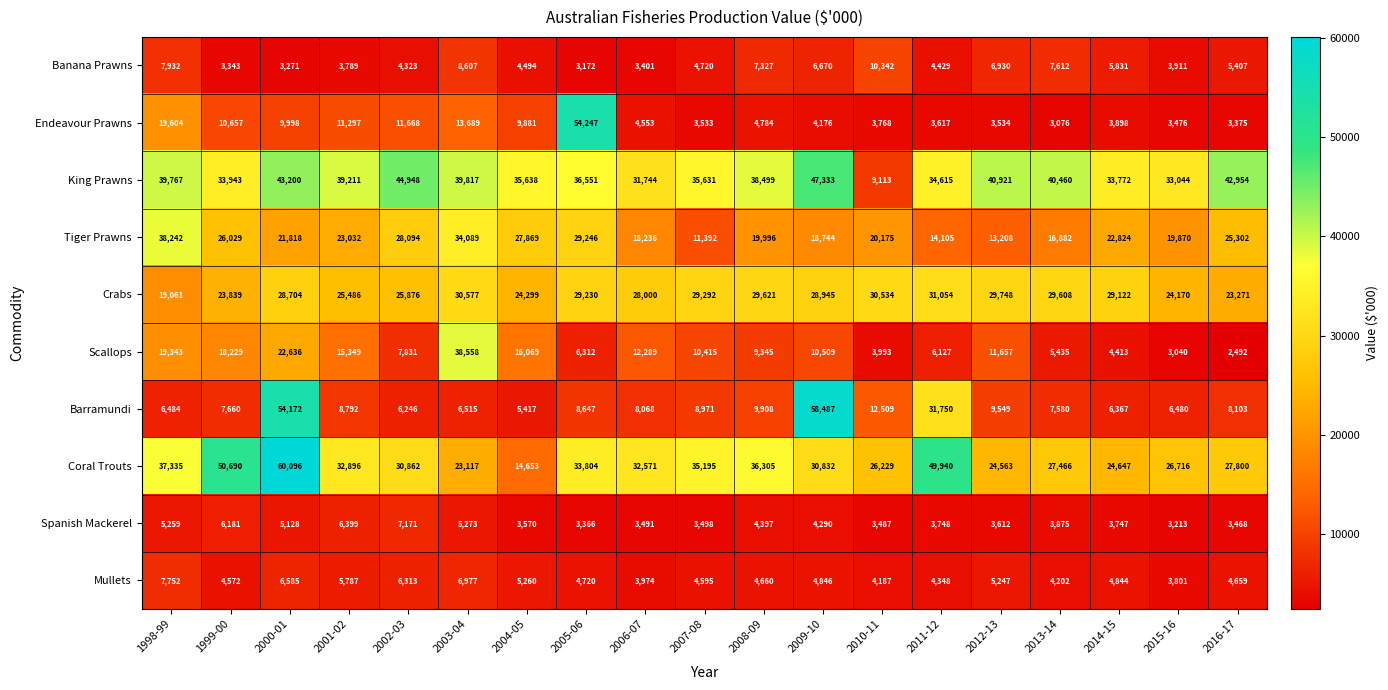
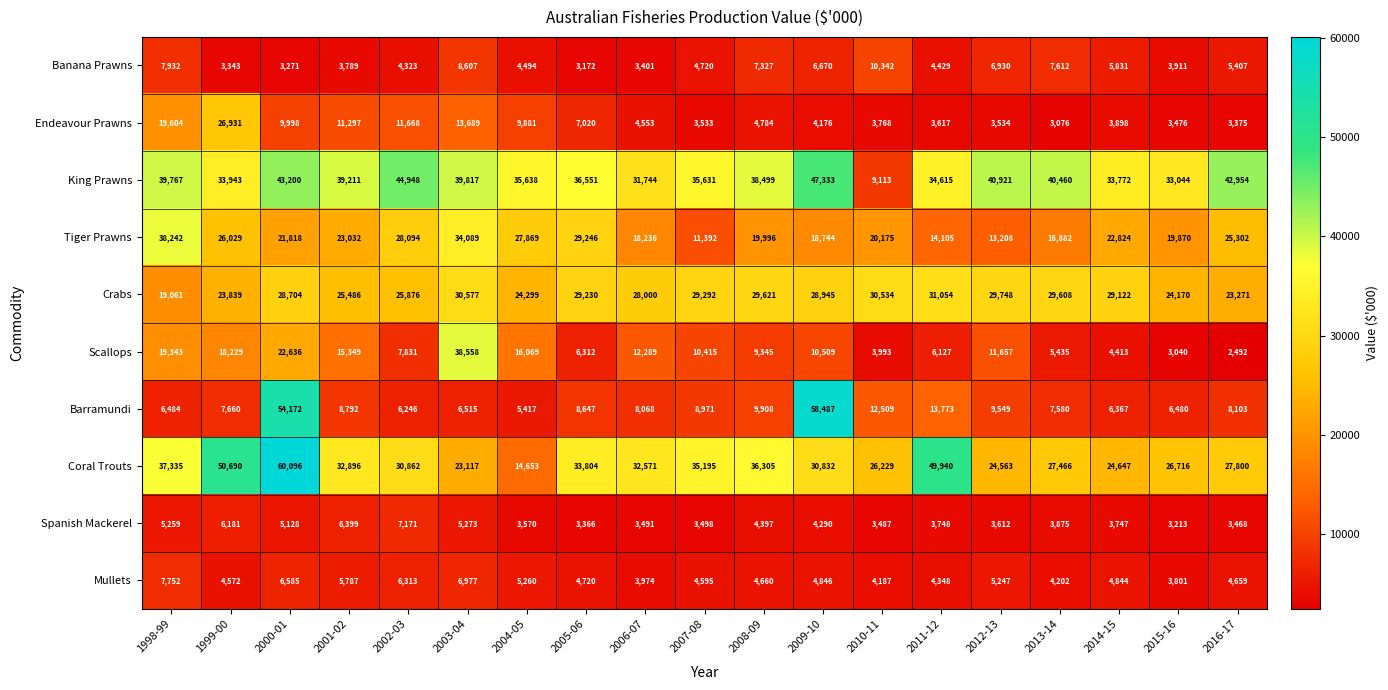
  {
    "Banana Prawns": {
      "1998-99": "7,932",
      "1999-00": "3,343",
      "2000-01": "3,271",
      "2001-02": "3,789",
      "2002-03": "4,323",
      "2003-04": "8,607",
      "2004-05": "4,494",
      "2005-06": "3,172",
      "2006-07": "3,401",
      "2007-08": "4,720",
      "2008-09": "7,327",
      "2009-10": "6,670",
      "2010-11": "10,342",
      "2011-12": "4,429",
      "2012-13": "6,930",
      "2013-14": "7,612",
      "2014-15": "5,831",
      "2015-16": "3,911",
      "2016-17": "5,407"
    },
    "Endeavour Prawns": {
      "1998-99": "19,604",
-     "1999-00": "10,657",
+     "1999-00": "26,931",
      "2000-01": "9,998",
      "2001-02": "11,297",
      "2002-03": "11,668",
      "2003-04": "13,689",
      "2004-05": "9,881",
-     "2005-06": "54,247",
+     "2005-06": "7,020",
      "2006-07": "4,553",
      "2007-08": "3,533",
      "2008-09": "4,784",
      "2009-10": "4,176",
      "2010-11": "3,768",
      "2011-12": "3,617",
      "2012-13": "3,534",
      "2013-14": "3,076",
      "2014-15": "3,898",
      "2015-16": "3,476",
      "2016-17": "3,375"
    },
    "King Prawns": {
      "1998-99": "39,767",
      "1999-00": "33,943",
      "2000-01": "43,200",
      "2001-02": "39,211",
      "2002-03": "44,948",
      "2003-04": "39,817",
      "2004-05": "35,638",
      "2005-06": "36,551",
      "2006-07": "31,744",
      "2007-08": "35,631",
      "2008-09": "38,499",
      "2009-10": "47,333",
      "2010-11": "9,113",
      "2011-12": "34,615",
      "2012-13": "40,921",
      "2013-14": "40,460",
      "2014-15": "33,772",
      "2015-16": "33,044",
      "2016-17": "42,954"
    },
    "Tiger Prawns": {
      "1998-99": "38,242",
      "1999-00": "26,029",
      "2000-01": "21,818",
      "2001-02": "23,032",
      "2002-03": "28,094",
      "2003-04": "34,089",
      "2004-05": "27,869",
      "2005-06": "29,246",
      "2006-07": "18,236",
      "2007-08": "11,392",
      "2008-09": "19,996",
      "2009-10": "18,744",
      "2010-11": "20,175",
      "2011-12": "14,105",
      "2012-13": "13,208",
      "2013-14": "16,882",
      "2014-15": "22,824",
      "2015-16": "19,870",
      "2016-17": "25,302"
    },
    "Crabs": {
      "1998-99": "19,061",
      "1999-00": "23,839",
      "2000-01": "28,704",
      "2001-02": "25,486",
      "2002-03": "25,876",
      "2003-04": "30,577",
      "2004-05": "24,299",
      "2005-06": "29,230",
      "2006-07": "28,000",
      "2007-08": "29,292",
      "2008-09": "29,621",
      "2009-10": "28,945",
      "2010-11": "30,534",
      "2011-12": "31,054",
      "2012-13": "29,748",
      "2013-14": "29,608",
      "2014-15": "29,122",
      "2015-16": "24,170",
      "2016-17": "23,271"
    },
    "Scallops": {
      "1998-99": "19,343",
      "1999-00": "18,229",
      "2000-01": "22,636",
      "2001-02": "15,349",
      "2002-03": "7,831",
      "2003-04": "38,558",
      "2004-05": "16,069",
      "2005-06": "6,312",
      "2006-07": "12,289",
      "2007-08": "10,415",
      "2008-09": "9,345",
      "2009-10": "10,509",
      "2010-11": "3,993",
      "2011-12": "6,127",
      "2012-13": "11,657",
      "2013-14": "5,435",
      "2014-15": "4,413",
      "2015-16": "3,040",
      "2016-17": "2,492"
    },
    "Barramundi": {
      "1998-99": "6,484",
      "1999-00": "7,660",
      "2000-01": "54,172",
      "2001-02": "8,792",
      "2002-03": "6,246",
      "2003-04": "6,515",
      "2004-05": "5,417",
      "2005-06": "8,647",
      "2006-07": "8,068",
      "2007-08": "8,971",
      "2008-09": "9,908",
      "2009-10": "58,487",
      "2010-11": "12,509",
-     "2011-12": "31,750",
+     "2011-12": "13,773",
      "2012-13": "9,549",
      "2013-14": "7,580",
      "2014-15": "6,367",
      "2015-16": "6,480",
      "2016-17": "8,103"
    },
    "Coral Trouts": {
      "1998-99": "37,335",
      "1999-00": "50,690",
      "2000-01": "60,096",
      "2001-02": "32,896",
      "2002-03": "30,862",
      "2003-04": "23,117",
      "2004-05": "14,653",
      "2005-06": "33,804",
      "2006-07": "32,571",
      "2007-08": "35,195",
      "2008-09": "36,305",
      "2009-10": "30,832",
      "2010-11": "26,229",
      "2011-12": "49,940",
      "2012-13": "24,563",
      "2013-14": "27,466",
      "2014-15": "24,647",
      "2015-16": "26,716",
      "2016-17": "27,800"
    },
    "Spanish Mackerel": {
      "1998-99": "5,259",
      "1999-00": "6,181",
      "2000-01": "5,128",
      "2001-02": "6,399",
      "2002-03": "7,171",
      "2003-04": "5,273",
      "2004-05": "3,570",
      "2005-06": "3,366",
      "2006-07": "3,491",
      "2007-08": "3,498",
      "2008-09": "4,397",
      "2009-10": "4,290",
      "2010-11": "3,487",
      "2011-12": "3,748",
      "2012-13": "3,612",
      "2013-14": "3,875",
      "2014-15": "3,747",
      "2015-16": "3,213",
      "2016-17": "3,468"
    },
    "Mullets": {
      "1998-99": "7,752",
      "1999-00": "4,572",
      "2000-01": "6,585",
      "2001-02": "5,787",
      "2002-03": "6,313",
      "2003-04": "6,977",
      "2004-05": "5,260",
      "2005-06": "4,720",
      "2006-07": "3,974",
      "2007-08": "4,595",
      "2008-09": "4,660",
      "2009-10": "4,846",
      "2010-11": "4,187",
      "2011-12": "4,348",
      "2012-13": "5,247",
      "2013-14": "4,202",
      "2014-15": "4,844",
      "2015-16": "3,801",
      "2016-17": "4,659"
    }
  }
